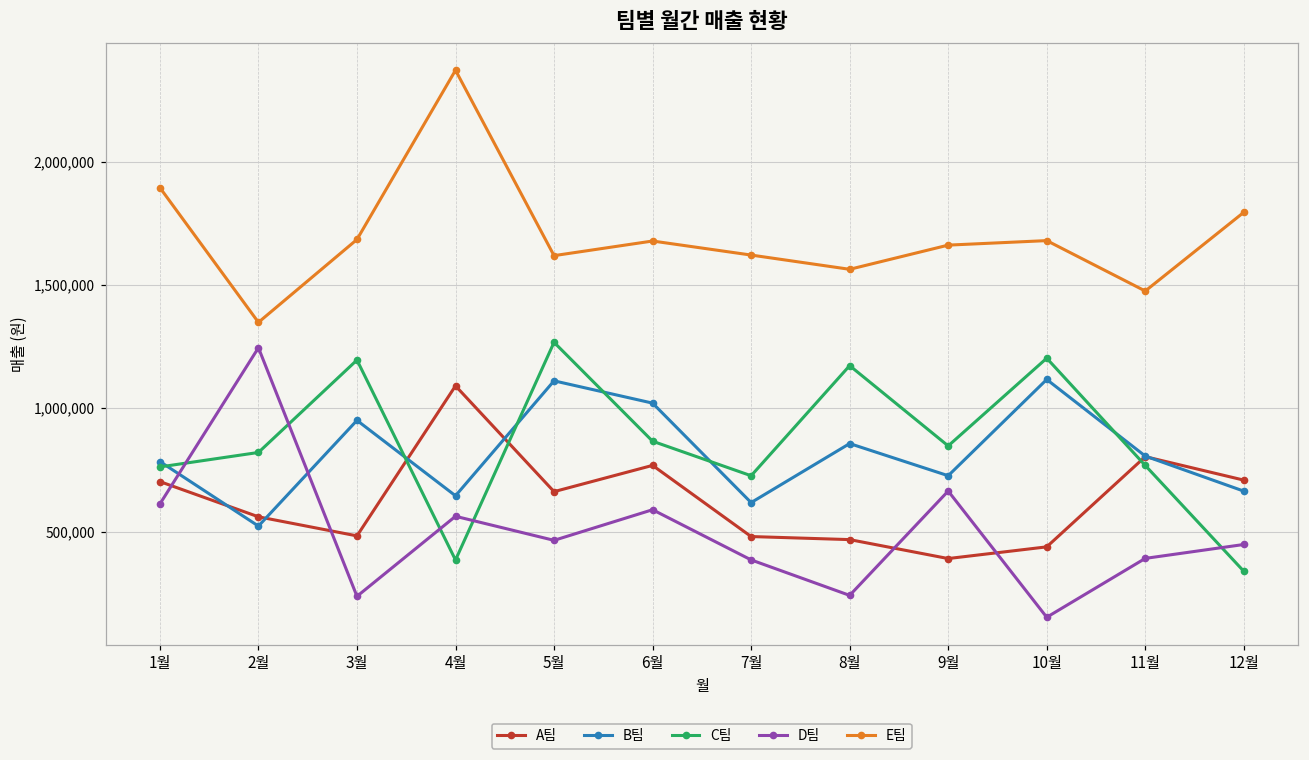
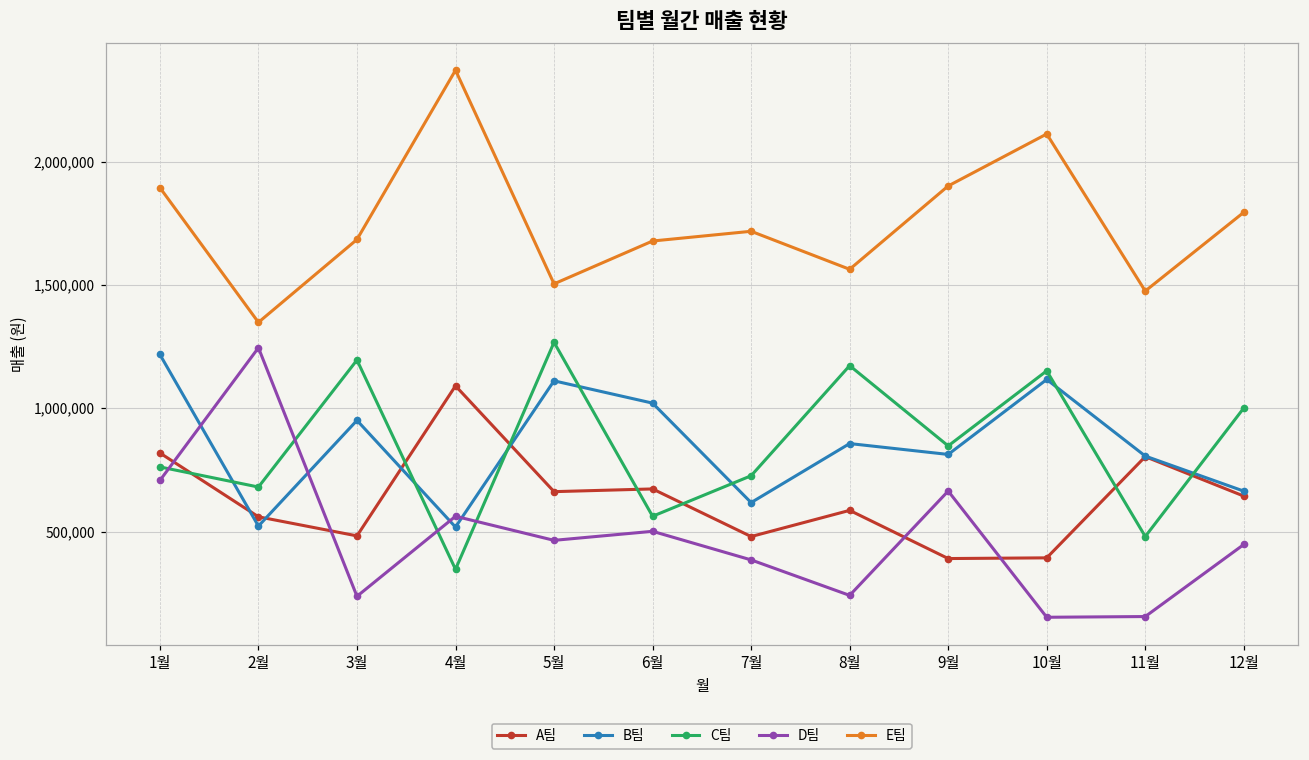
  {
    "A팀": {
-     "1월": "700,000",
+     "1월": "820,000",
      "2월": "560,000",
      "3월": "480,000",
      "4월": "1,090,000",
      "5월": "660,000",
-     "6월": "770,000",
+     "6월": "670,000",
      "7월": "480,000",
-     "8월": "470,000",
+     "8월": "590,000",
      "9월": "390,000",
-     "10월": "440,000",
-     "12월": "710,000"
+     "10월": "390,000",
+     "12월": "640,000"
    },
    "B팀": {
-     "1월": "780,000",
+     "1월": "1,220,000",
      "2월": "520,000",
      "3월": "950,000",
-     "4월": "650,000",
+     "4월": "520,000",
      "5월": "1,110,000",
      "6월": "1,020,000",
      "7월": "620,000",
      "8월": "860,000",
-     "9월": "730,000",
+     "9월": "810,000",
      "10월": "1,120,000",
      "12월": "660,000"
    },
    "C팀": {
      "1월": "760,000",
-     "2월": "820,000",
+     "2월": "680,000",
      "3월": "1,200,000",
-     "4월": "380,000",
+     "4월": "350,000",
      "5월": "1,270,000",
-     "6월": "870,000",
+     "6월": "560,000",
      "7월": "730,000",
      "8월": "1,170,000",
      "9월": "850,000",
-     "10월": "1,200,000",
-     "11월": "770,000",
-     "12월": "340,000"
+     "10월": "1,150,000",
+     "11월": "480,000",
+     "12월": "1,000,000"
    },
    "D팀": {
-     "1월": "610,000",
+     "1월": "710,000",
      "2월": "1,250,000",
      "3월": "240,000",
      "4월": "560,000",
      "5월": "460,000",
-     "6월": "590,000",
+     "6월": "500,000",
      "7월": "390,000",
      "8월": "240,000",
      "9월": "660,000",
      "10월": "150,000",
-     "11월": "390,000",
+     "11월": "160,000",
      "12월": "450,000"
    },
    "E팀": {
      "1월": "1,890,000",
      "2월": "1,350,000",
      "3월": "1,680,000",
      "4월": "2,370,000",
-     "5월": "1,620,000",
+     "5월": "1,500,000",
      "6월": "1,680,000",
-     "7월": "1,620,000",
+     "7월": "1,720,000",
      "8월": "1,560,000",
-     "9월": "1,660,000",
-     "10월": "1,680,000",
+     "9월": "1,900,000",
+     "10월": "2,110,000",
      "11월": "1,480,000",
      "12월": "1,790,000"
    }
  }
